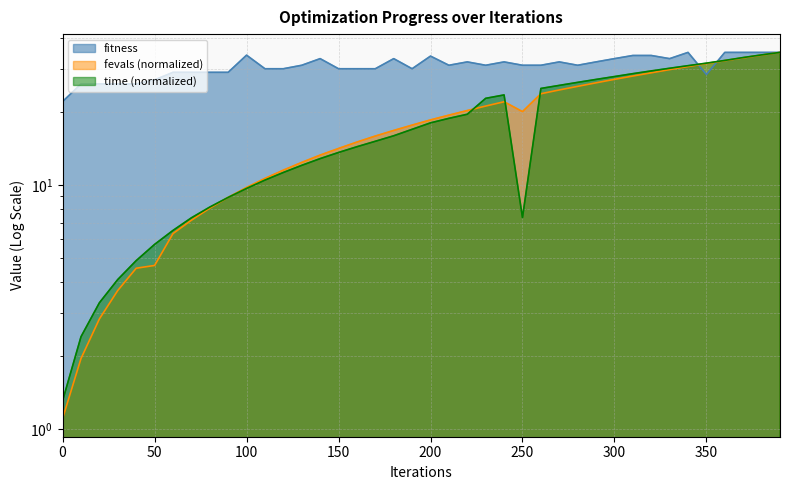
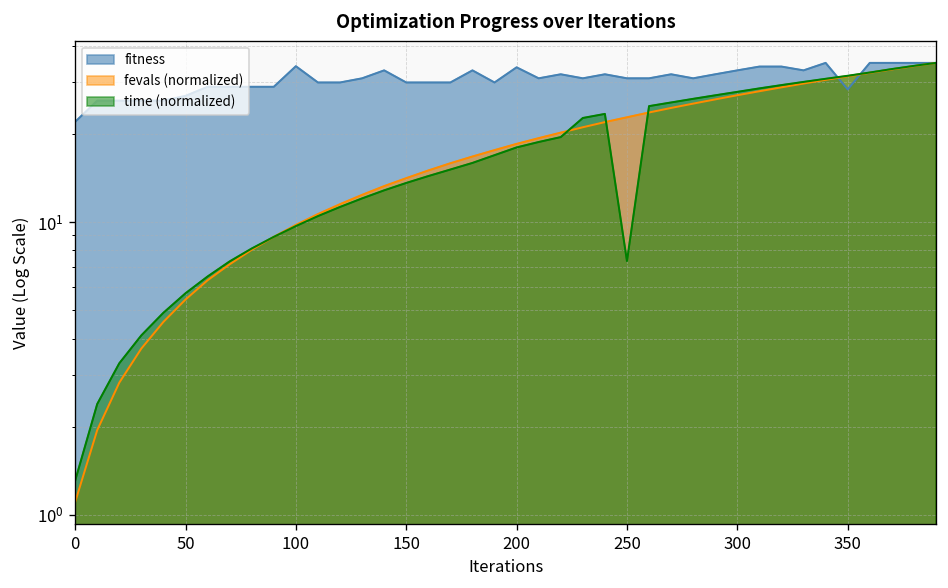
  {
    "fitness": {
      "0": 22,
      "100": 34,
      "150": 30,
      "200": 34,
      "250": 31,
      "300": 33,
      "350": 28
    },
    "fevals (normalized)": {
      "0": 1.1,
-     "50": 4.7,
+     "50": 5.4,
      "150": 14,
      "200": 19,
-     "250": 20,
+     "250": 23,
      "300": 27
    },
    "time (normalized)": {
      "0": 1.3,
      "50": 5.7,
      "150": 14,
      "200": 18,
      "250": 7.4,
      "300": 28
    }
  }
